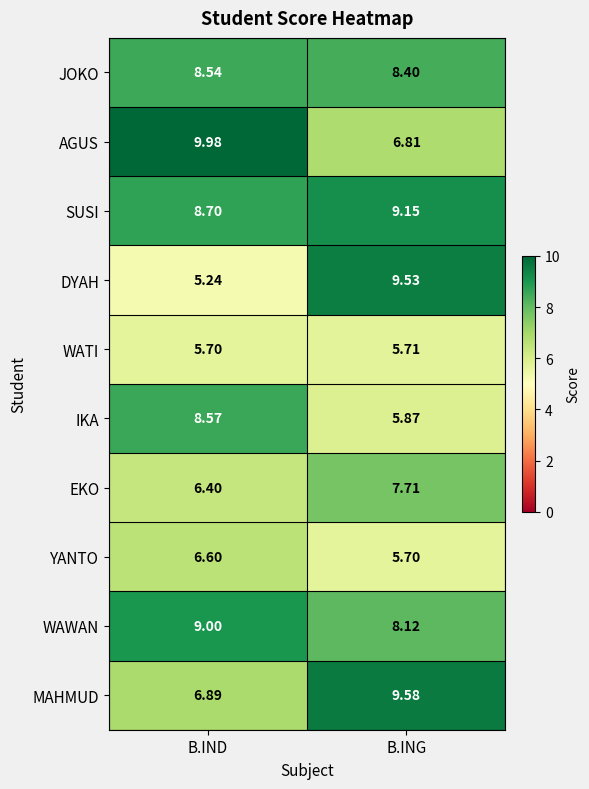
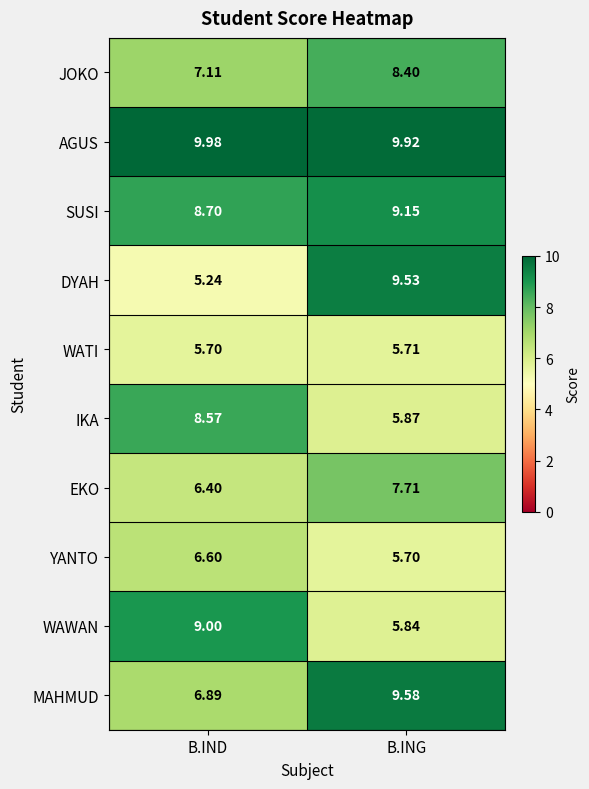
  {
    "JOKO": {
-     "B.IND": 8.54,
+     "B.IND": 7.11,
      "B.ING": 8.40
    },
    "AGUS": {
      "B.IND": 9.98,
-     "B.ING": 6.81
+     "B.ING": 9.92
    },
    "SUSI": {
      "B.IND": 8.70,
      "B.ING": 9.15
    },
    "DYAH": {
      "B.IND": 5.24,
      "B.ING": 9.53
    },
    "WATI": {
      "B.IND": 5.70,
      "B.ING": 5.71
    },
    "IKA": {
      "B.IND": 8.57,
      "B.ING": 5.87
    },
    "EKO": {
      "B.IND": 6.40,
      "B.ING": 7.71
    },
    "YANTO": {
      "B.IND": 6.60,
      "B.ING": 5.70
    },
    "WAWAN": {
      "B.IND": 9.00,
-     "B.ING": 8.12
+     "B.ING": 5.84
    },
    "MAHMUD": {
      "B.IND": 6.89,
      "B.ING": 9.58
    }
  }
